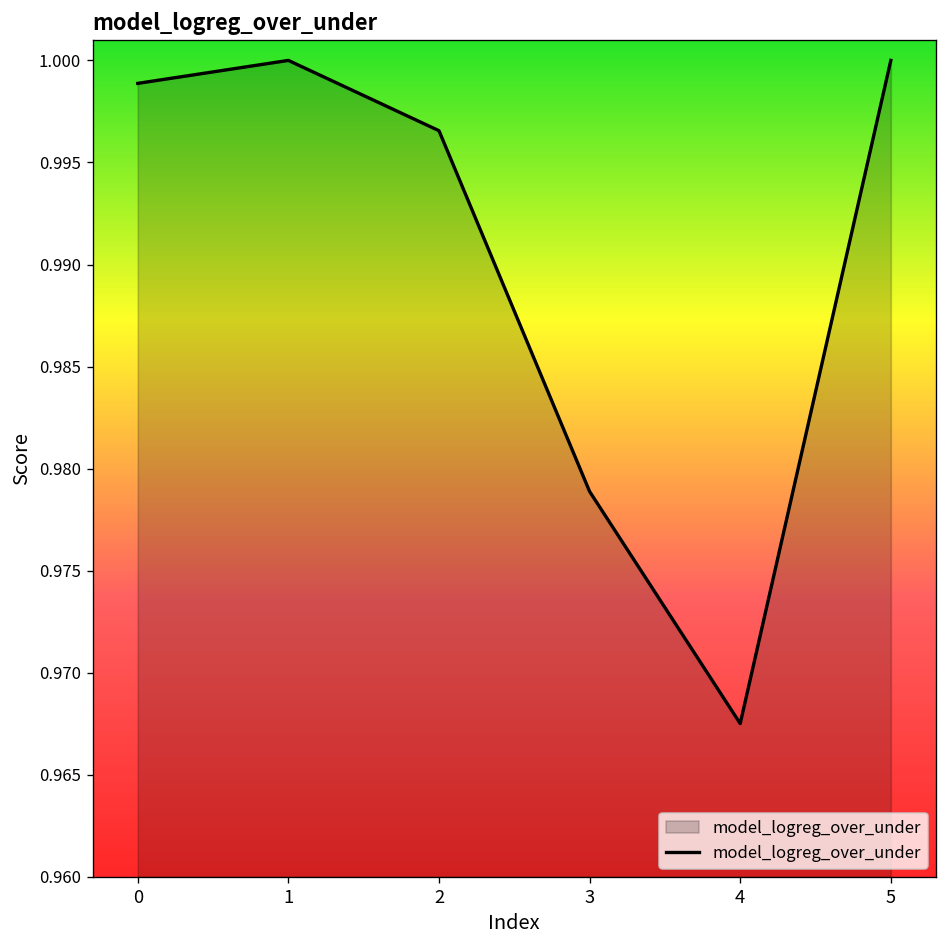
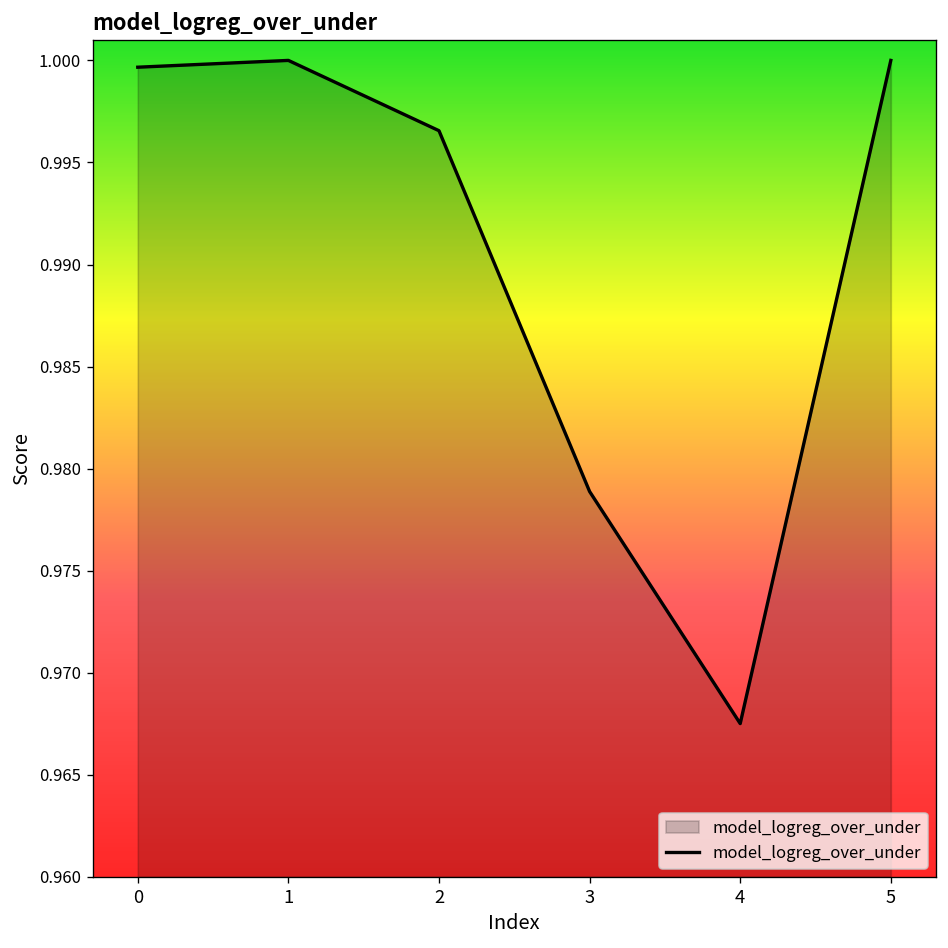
  {
-   "0": 0.9989,
+   "0": 0.9997,
    "1": 1.0000,
    "2": 0.9966,
    "3": 0.9789,
    "4": 0.9675,
    "5": 1.0000
  }
